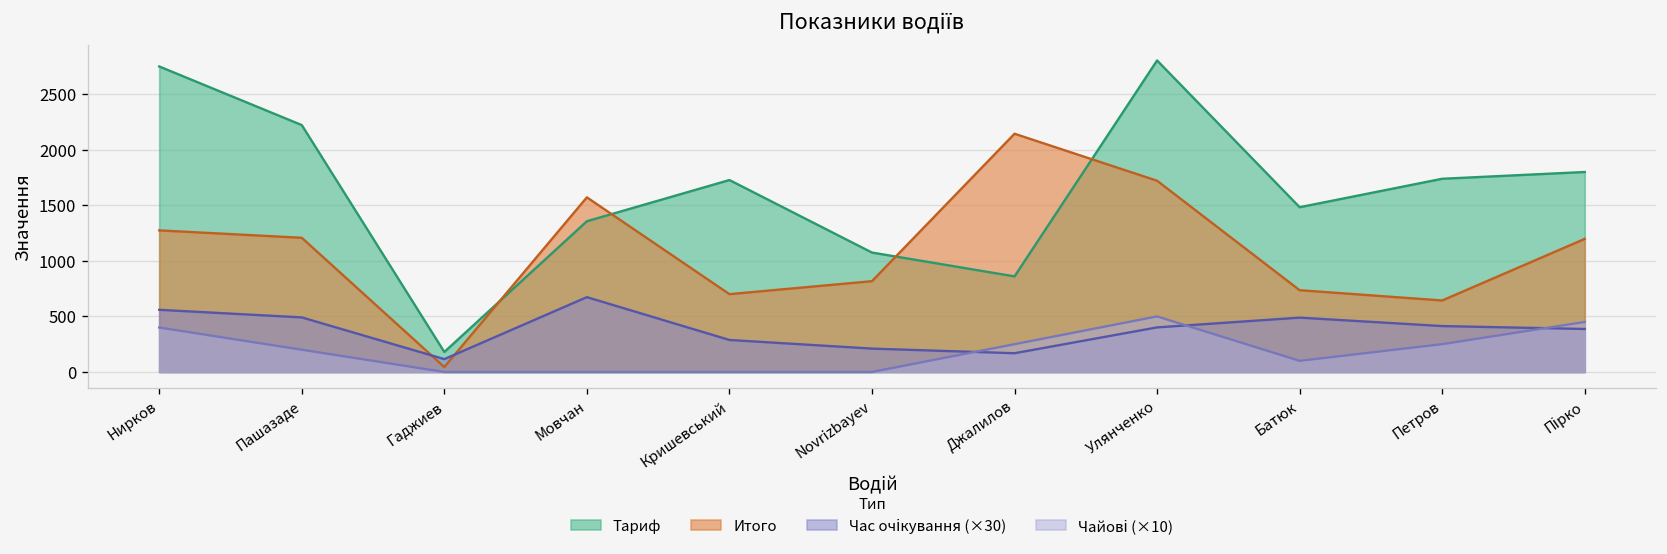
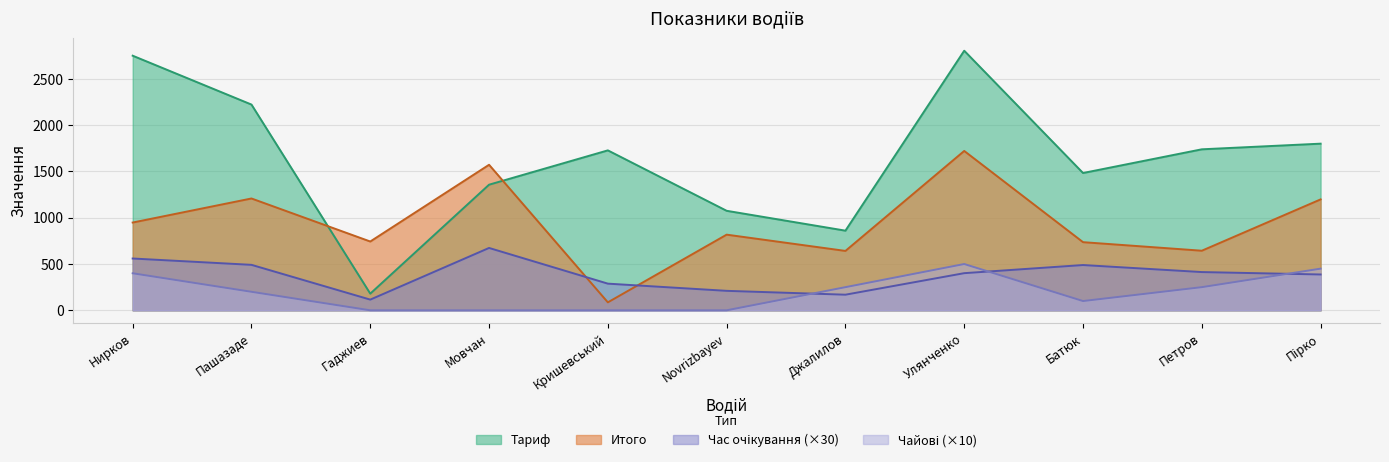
  {
    "Тариф": {
      "Нирков": 2800,
      "Пашазаде": 2200,
      "Гаджиев": 200,
      "Мовчан": 1400,
      "Кришевський": 1700,
      "Novrizbayev": 1100,
      "Джалилов": 900,
      "Улянченко": 2800,
      "Батюк": 1500,
      "Петров": 1700,
      "Пірко": 1800
    },
    "Итого": {
-     "Нирков": 1300,
+     "Нирков": 900,
      "Пашазаде": 1200,
-     "Гаджиев": 0,
+     "Гаджиев": 700,
      "Мовчан": 1600,
-     "Кришевський": 700,
+     "Кришевський": 100,
      "Novrizbayev": 800,
-     "Джалилов": 2100,
+     "Джалилов": 600,
      "Улянченко": 1700,
      "Батюк": 700,
      "Петров": 600,
      "Пірко": 1200
    }
  }
